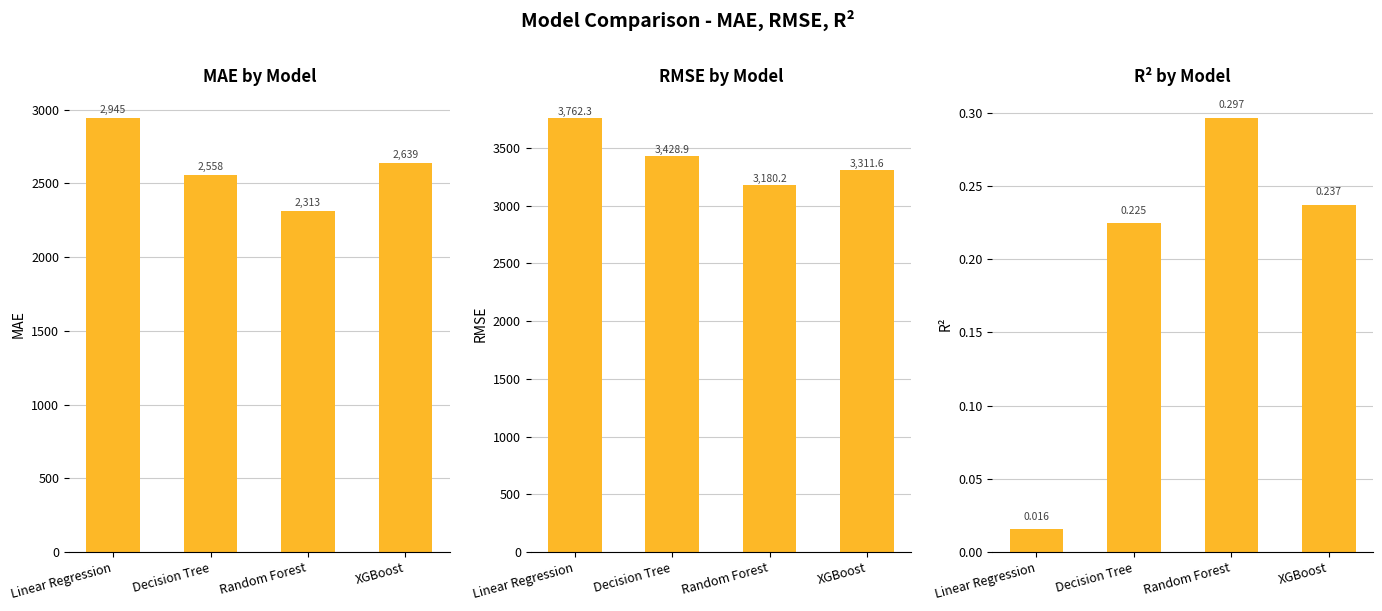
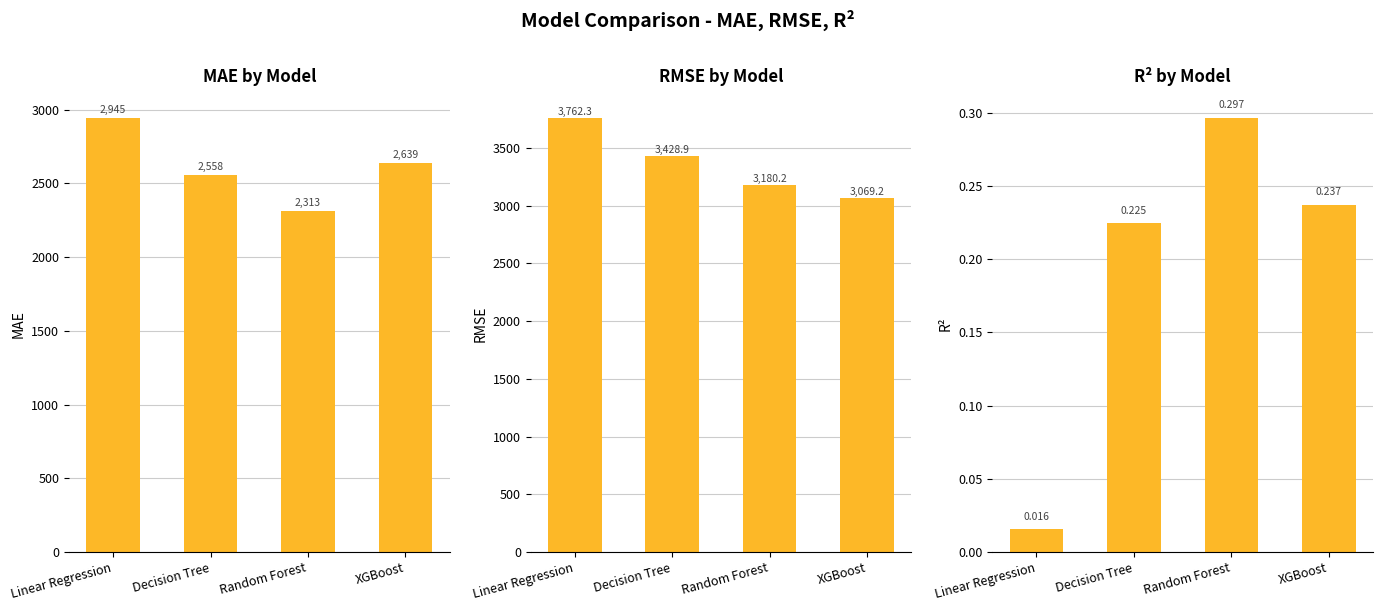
  {
    "MAE by Model": {
      "Linear Regression": "2,945",
      "Decision Tree": "2,558",
      "Random Forest": "2,313",
      "XGBoost": "2,639"
    },
    "RMSE by Model": {
      "Linear Regression": "3,762.3",
      "Decision Tree": "3,428.9",
      "Random Forest": "3,180.2",
-     "XGBoost": "3,311.6"
+     "XGBoost": "3,069.2"
    },
    "R² by Model": {
      "Linear Regression": "0.016",
      "Decision Tree": "0.225",
      "Random Forest": "0.297",
      "XGBoost": "0.237"
    }
  }
